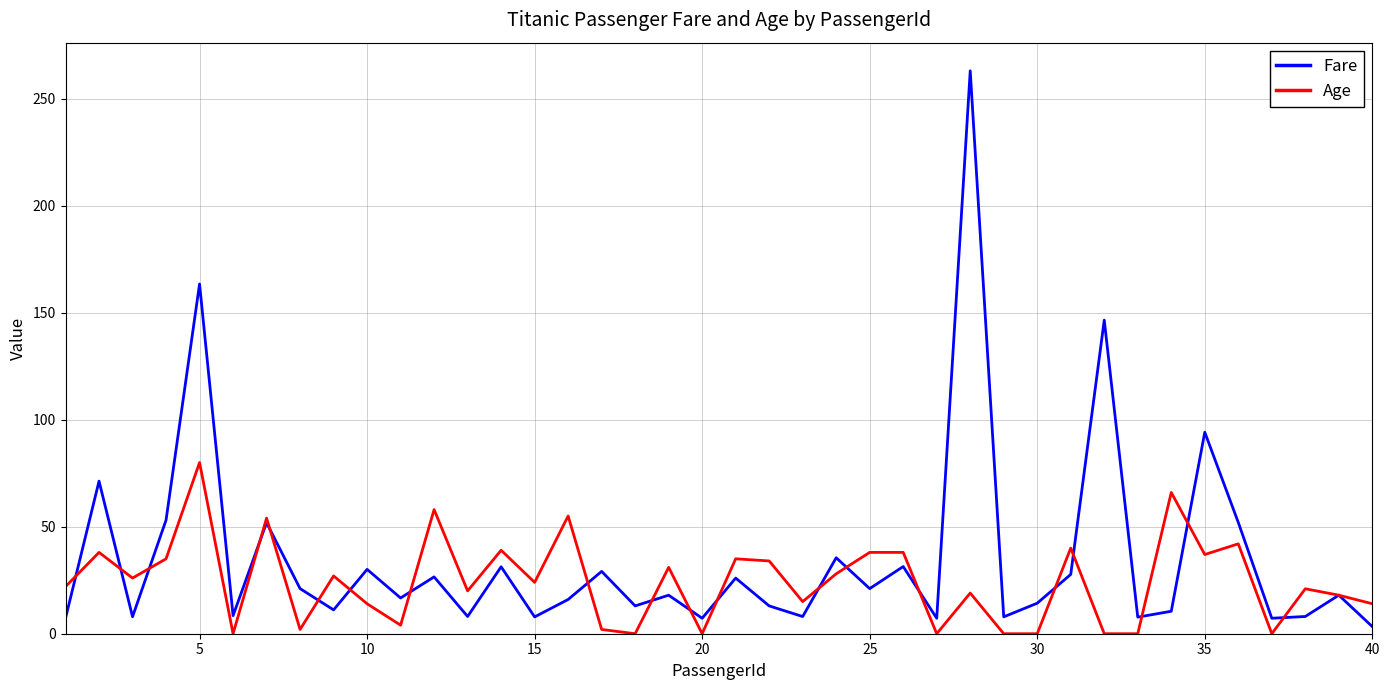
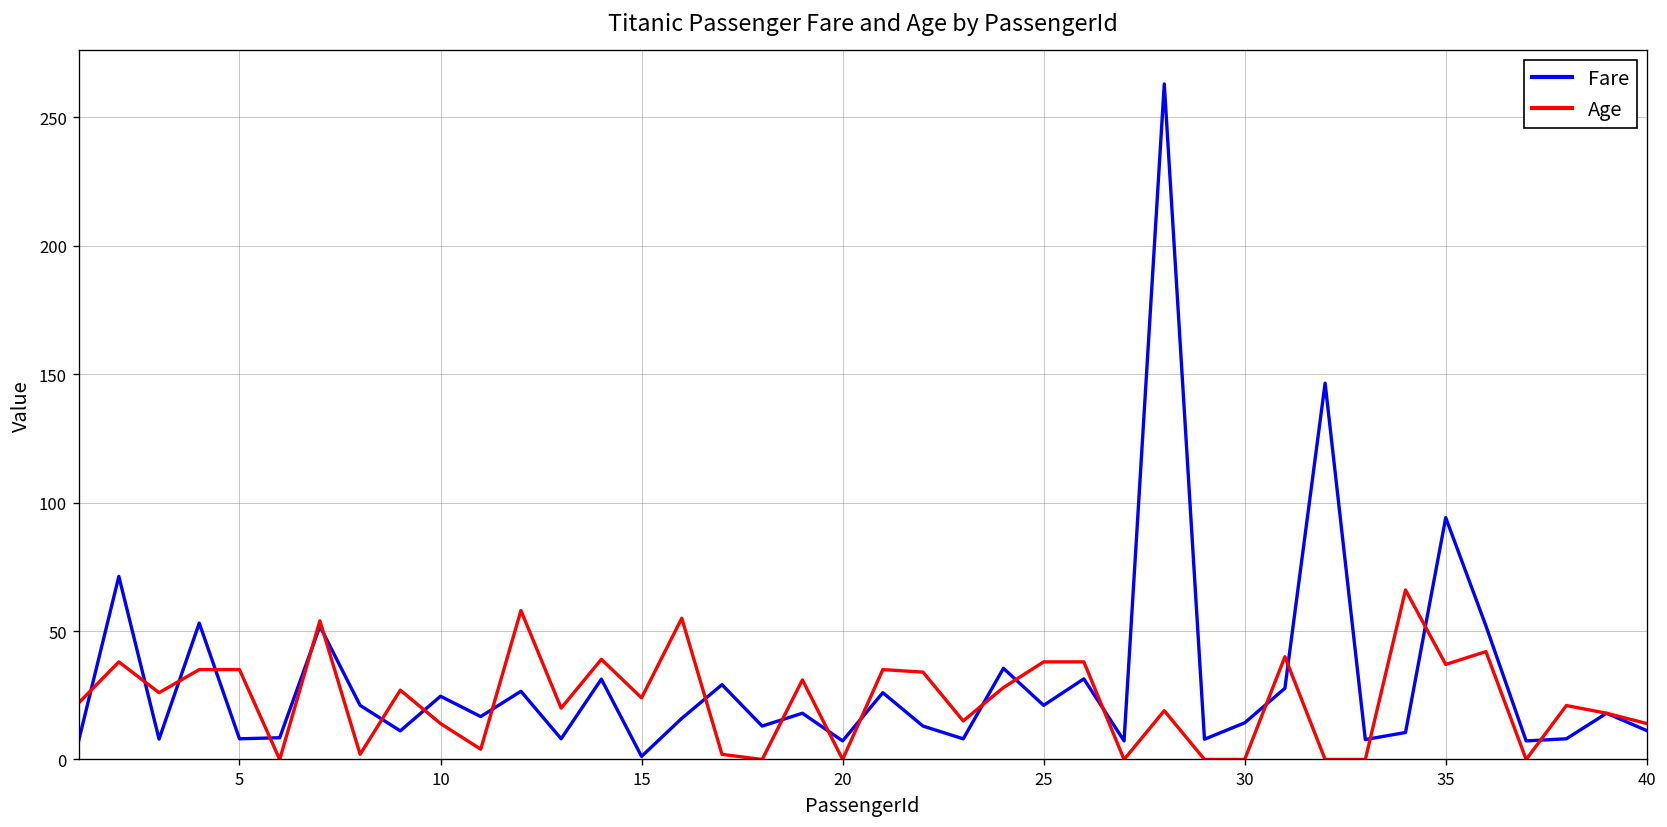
  {
    "Fare": {
-     "5": 163,
-     "10": 30,
-     "15": 8,
+     "5": 8,
+     "10": 25,
+     "15": 1,
      "20": 7,
      "25": 21,
      "30": 14,
      "35": 94,
-     "40": 3
+     "40": 11
    },
    "Age": {
-     "5": 80,
+     "5": 35,
      "10": 14,
      "15": 24,
      "20": 0,
      "25": 38,
      "30": 0,
      "35": 37,
      "40": 14
    }
  }
